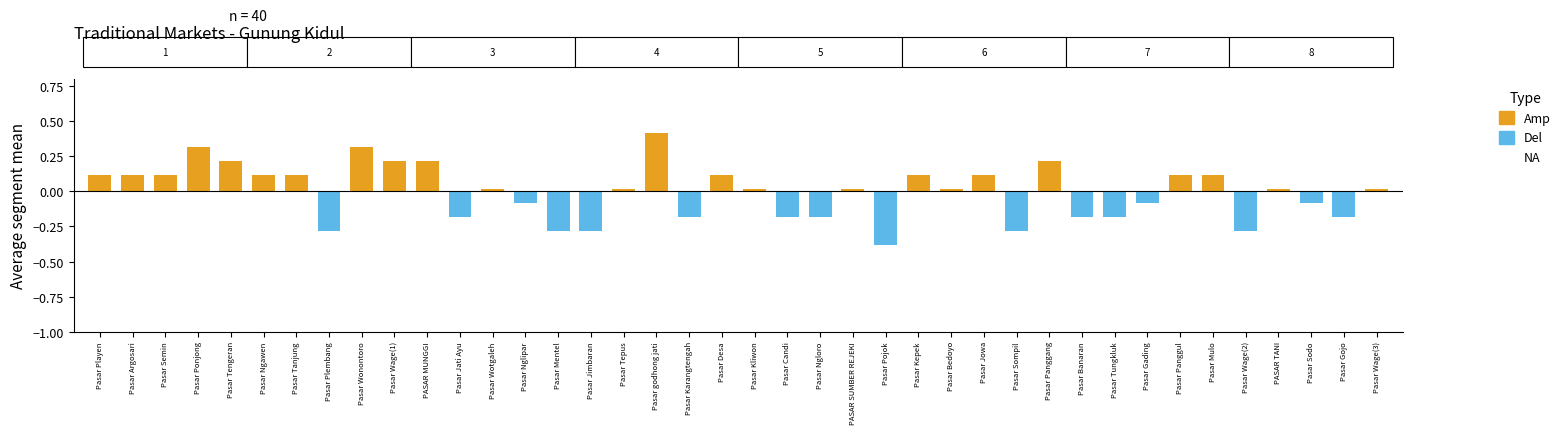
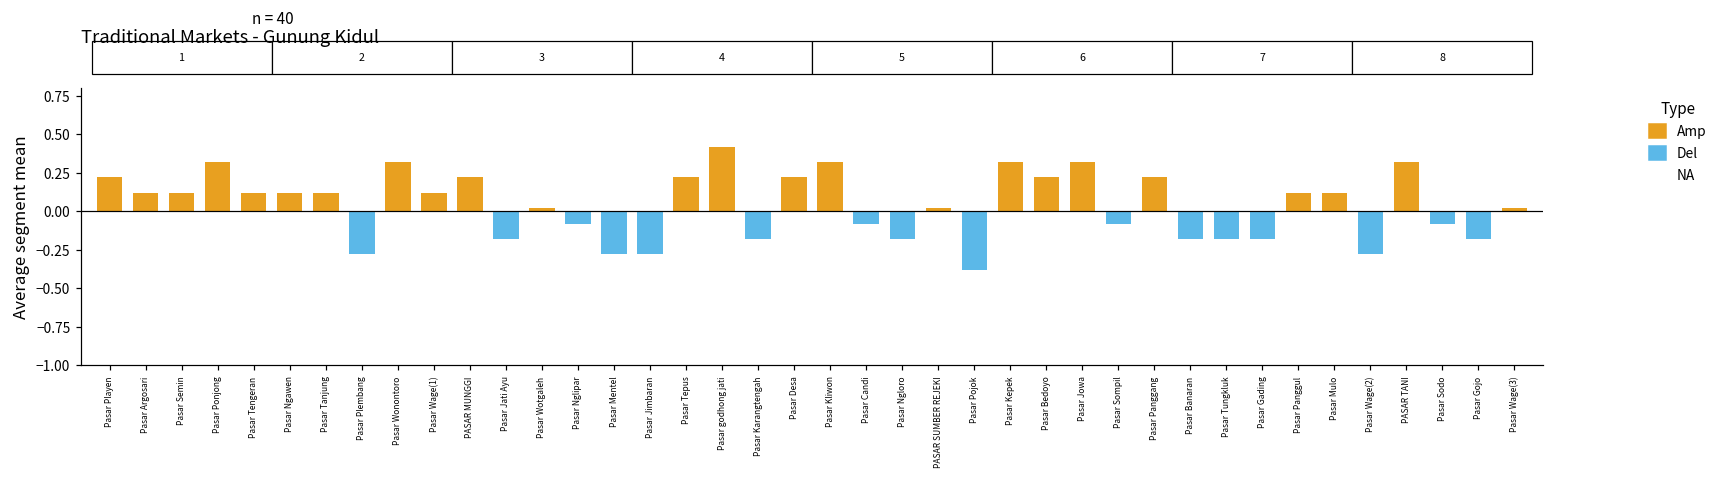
  {
-   "Pasar Playen": 0.12,
+   "Pasar Playen": 0.22,
    "Pasar Argosari": 0.12,
    "Pasar Semin": 0.12,
    "Pasar Ponjong": 0.32,
-   "Pasar Tengeran": 0.22,
+   "Pasar Tengeran": 0.12,
    "Pasar Ngawen": 0.12,
    "Pasar Tanjung": 0.12,
    "Pasar Plembang": -0.28,
    "Pasar Wonontoro": 0.32,
-   "Pasar Wage(1)": 0.22,
+   "Pasar Wage(1)": 0.12,
    "PASAR MUNGGI": 0.22,
    "Pasar Jati Ayu": -0.18,
    "Pasar Wotgaleh": 0.02,
    "Pasar Nglipar": -0.08,
    "Pasar Mentel": -0.28,
    "Pasar Jimbaran": -0.28,
-   "Pasar Tepus": 0.02,
+   "Pasar Tepus": 0.22,
    "Pasar godhong jati": 0.42,
    "Pasar Karangtengah": -0.18,
-   "Pasar Desa": 0.12,
-   "Pasar Kliwon": 0.02,
-   "Pasar Candi": -0.18,
+   "Pasar Desa": 0.22,
+   "Pasar Kliwon": 0.32,
+   "Pasar Candi": -0.08,
    "Pasar Ngloro": -0.18,
    "PASAR SUMBER REJEKI": 0.02,
    "Pasar Pojok": -0.38,
-   "Pasar Kepek": 0.12,
-   "Pasar Bedoyo": 0.02,
-   "Pasar Jowa": 0.12,
-   "Pasar Sompil": -0.28,
+   "Pasar Kepek": 0.32,
+   "Pasar Bedoyo": 0.22,
+   "Pasar Jowa": 0.32,
+   "Pasar Sompil": -0.08,
    "Pasar Panggang": 0.22,
    "Pasar Banaran": -0.18,
    "Pasar Tungkluk": -0.18,
-   "Pasar Gading": -0.08,
+   "Pasar Gading": -0.18,
    "Pasar Panggul": 0.12,
    "Pasar Mulo": 0.12,
    "Pasar Wage(2)": -0.28,
-   "PASAR TANI": 0.02,
+   "PASAR TANI": 0.32,
    "Pasar Sodo": -0.08,
    "Pasar Gojo": -0.18,
    "Pasar Wage(3)": 0.02
  }
